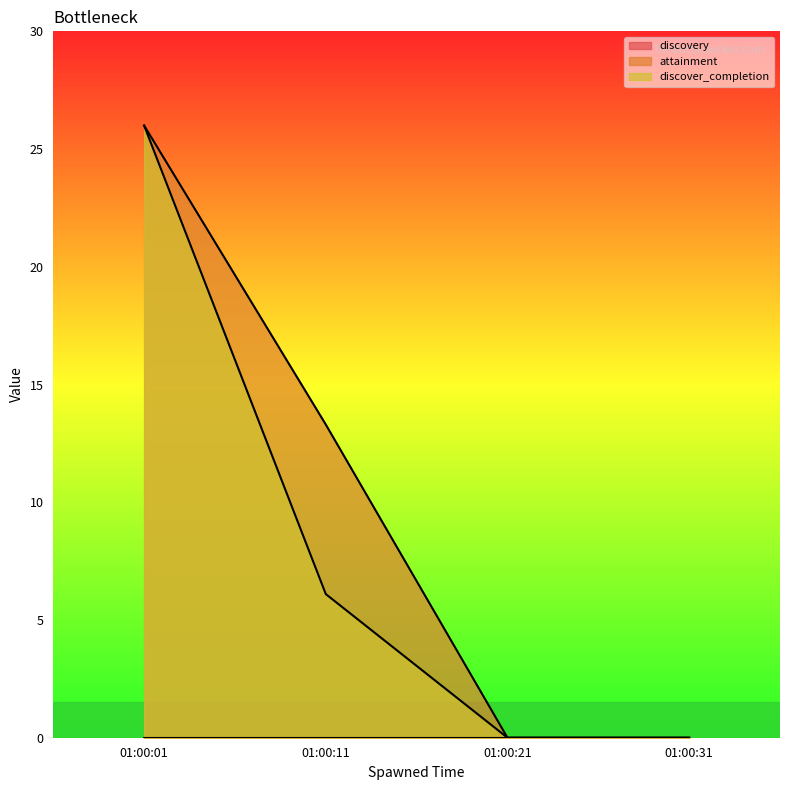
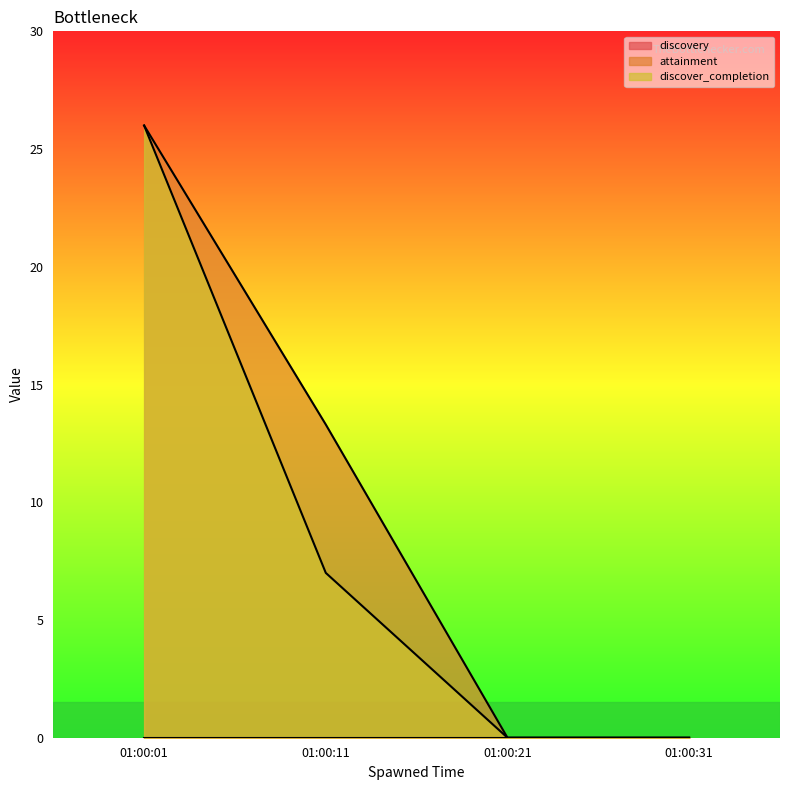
  {
    "discover_completion": {
-     "01:00:11": 6.1
+     "01:00:11": 7.0
    }
  }
